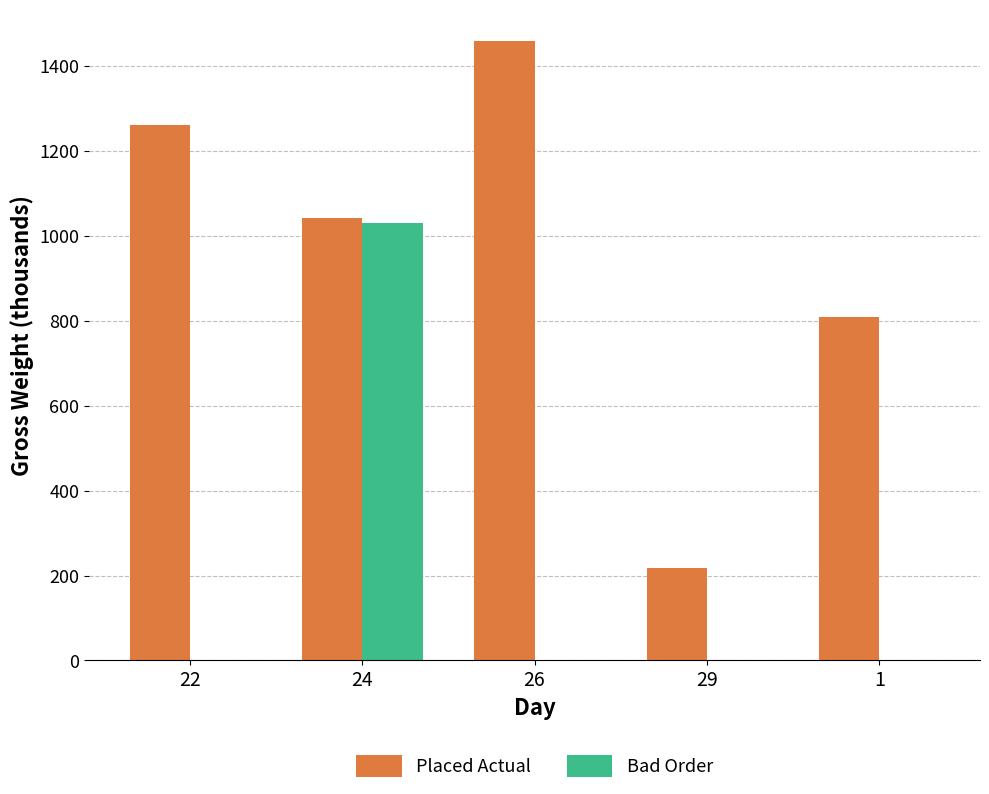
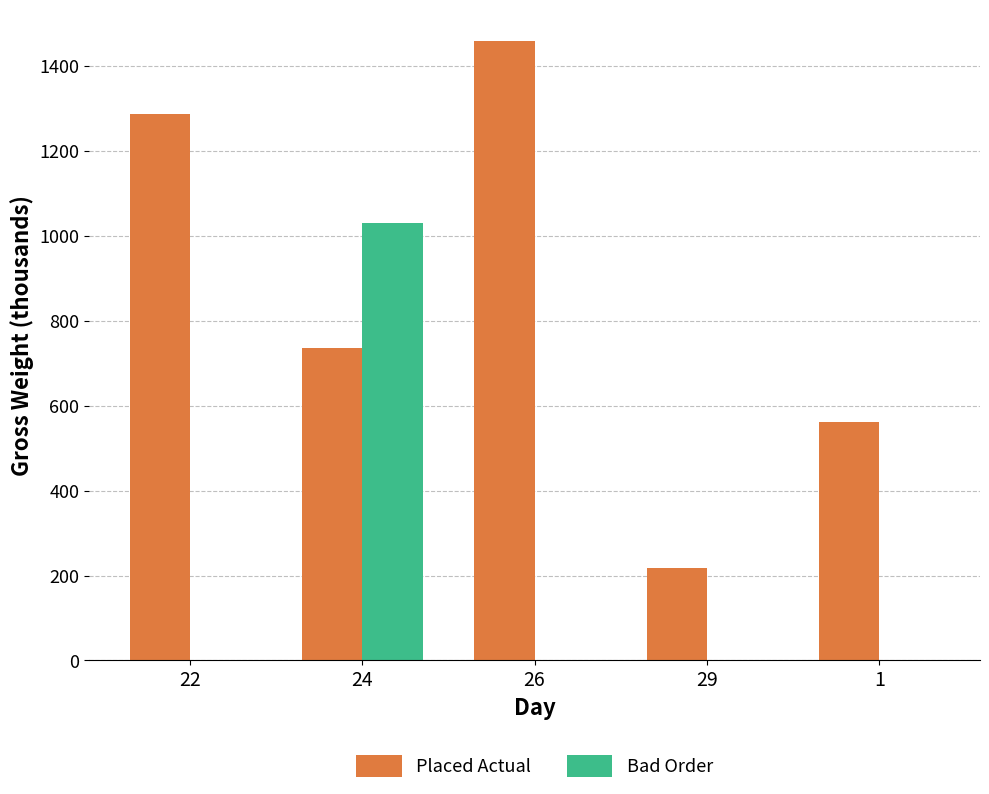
  {
    "Placed Actual": {
-     "22": 1260,
-     "24": 1040,
+     "22": 1290,
+     "24": 740,
      "26": 1460,
      "29": 220,
-     "1": 810
+     "1": 560
    },
    "Bad Order": {
      "22": 0,
      "24": 1030,
      "26": 0,
      "29": 0,
      "1": 0
    }
  }
